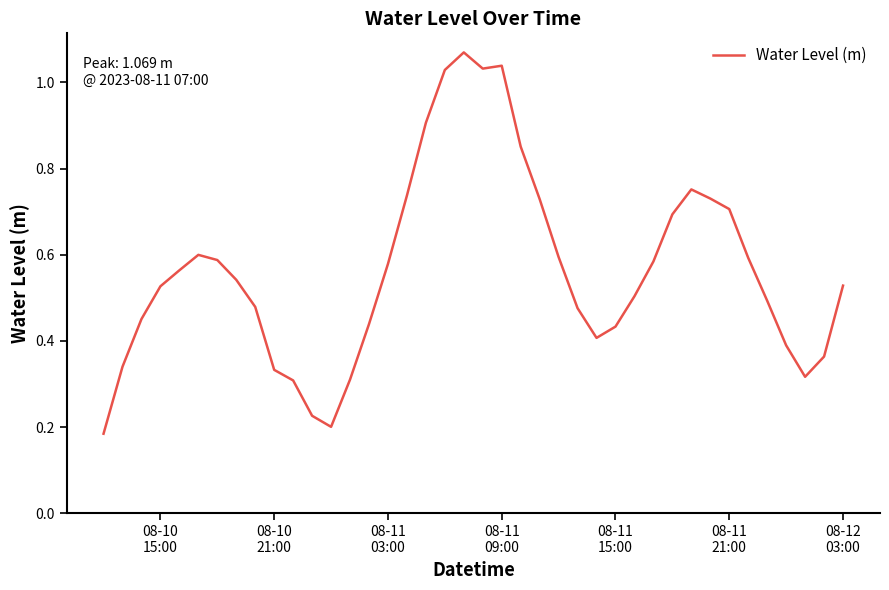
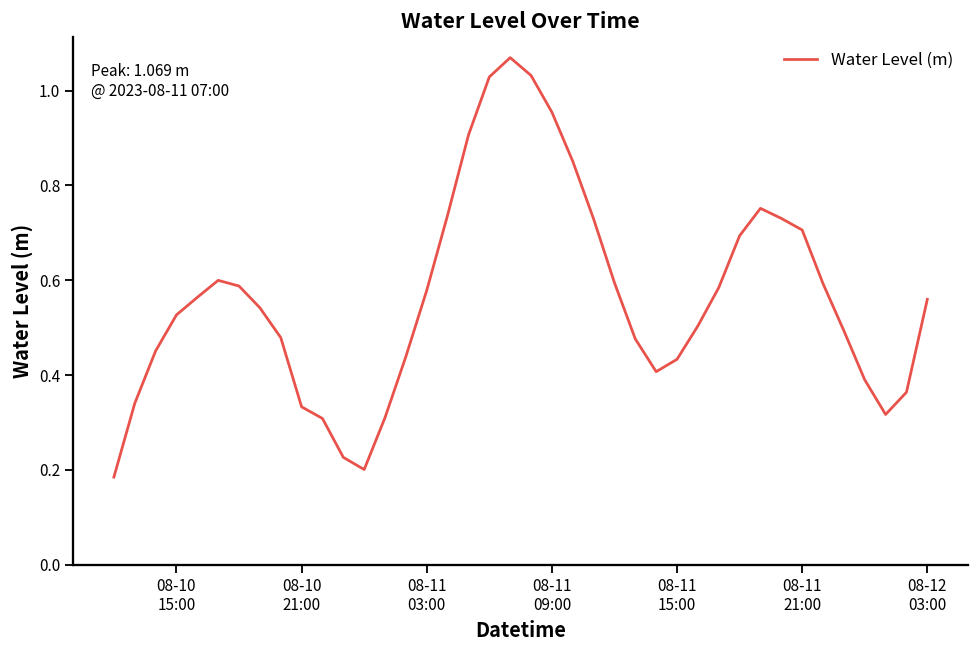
  {
    "08-10 15:00": 0.53,
    "08-10 21:00": 0.33,
    "08-11 03:00": 0.58,
-   "08-11 09:00": 1.04,
+   "08-11 09:00": 0.95,
    "08-11 15:00": 0.43,
    "08-11 21:00": 0.71,
-   "08-12 03:00": 0.53
+   "08-12 03:00": 0.56
  }
